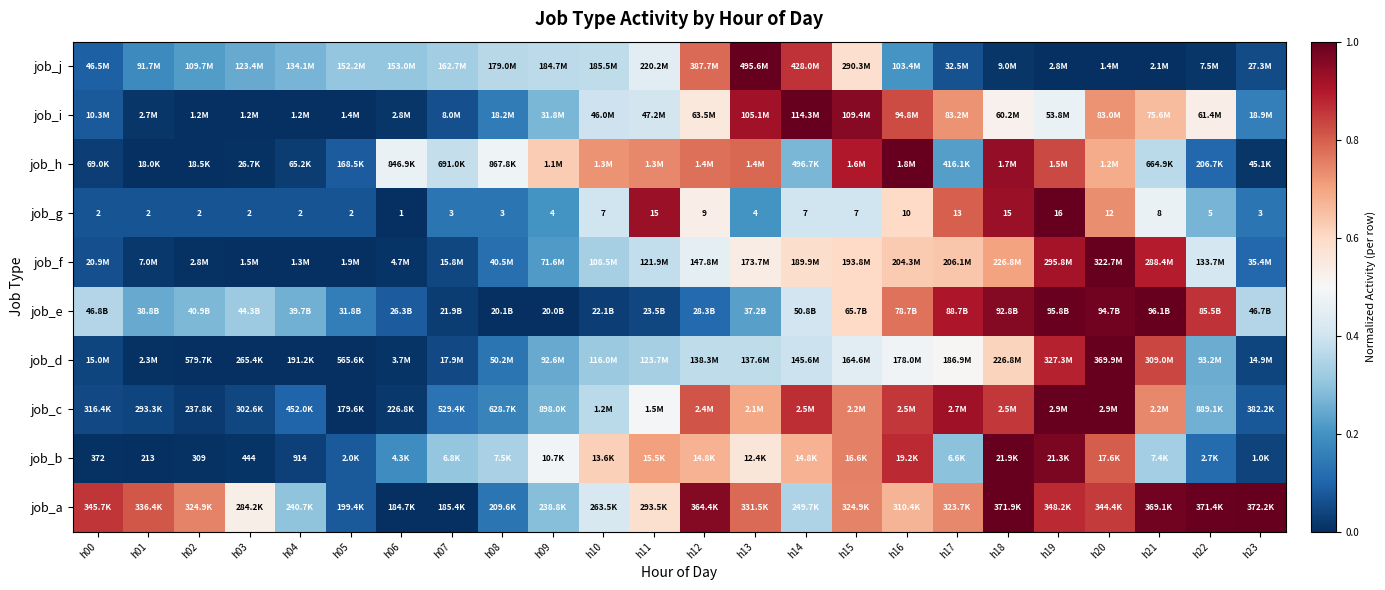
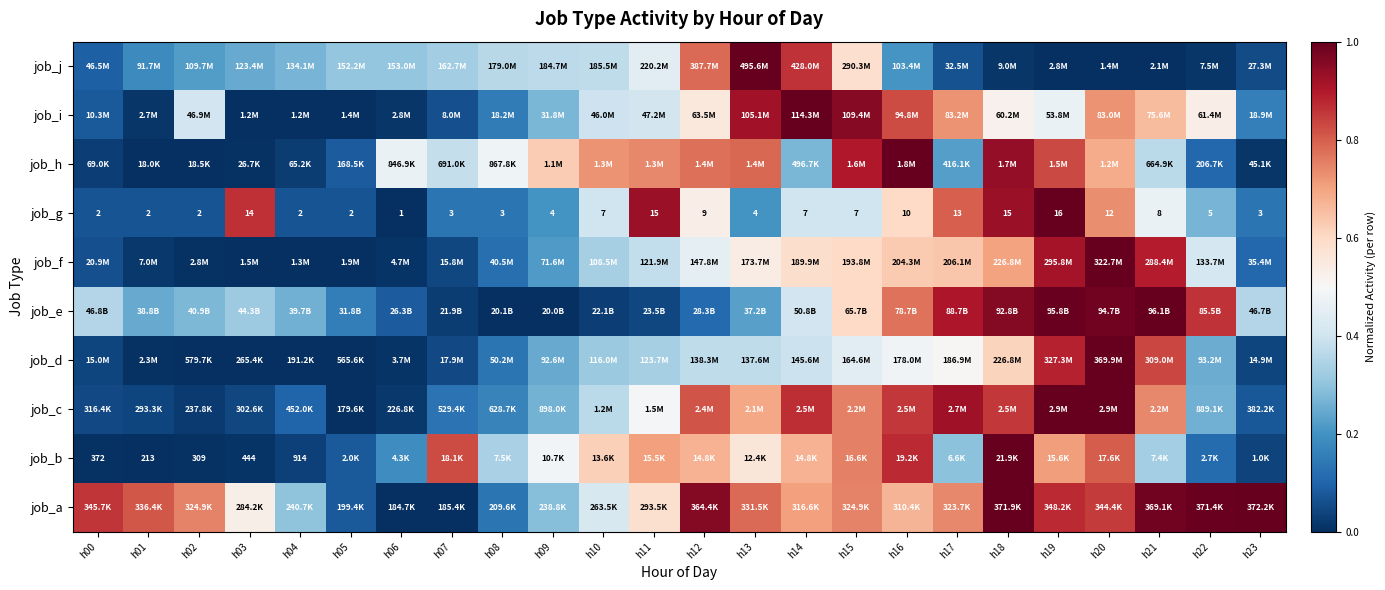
  {
    "job_i": {
      "h00": "10.3M",
      "h01": "2.7M",
-     "h02": "1.2M",
+     "h02": "46.9M",
      "h03": "1.2M",
      "h04": "1.2M",
      "h05": "1.4M",
      "h06": "2.8M",
      "h07": "8.0M",
      "h08": "18.2M",
      "h09": "31.8M",
      "h10": "46.0M",
      "h11": "47.2M",
      "h12": "63.5M",
      "h13": "105.1M",
      "h14": "114.3M",
      "h15": "109.4M",
      "h16": "94.8M",
      "h17": "83.2M",
      "h18": "60.2M",
      "h19": "53.8M",
      "h20": "83.0M",
      "h21": "75.6M",
      "h22": "61.4M",
      "h23": "18.9M"
    },
    "job_g": {
      "h00": "2",
      "h01": "2",
      "h02": "2",
-     "h03": "2",
+     "h03": "14",
      "h04": "2",
      "h05": "2",
      "h06": "1",
      "h07": "3",
      "h08": "3",
      "h09": "4",
      "h10": "7",
      "h11": "15",
      "h12": "9",
      "h13": "4",
      "h14": "7",
      "h15": "7",
      "h16": "10",
      "h17": "13",
      "h18": "15",
      "h19": "16",
      "h20": "12",
      "h21": "8",
      "h22": "5",
      "h23": "3"
    },
    "job_b": {
      "h00": "372",
      "h01": "213",
      "h02": "309",
      "h03": "444",
      "h04": "914",
      "h05": "2.0K",
      "h06": "4.3K",
-     "h07": "6.8K",
+     "h07": "18.1K",
      "h08": "7.5K",
      "h09": "10.7K",
      "h10": "13.6K",
      "h11": "15.5K",
      "h12": "14.8K",
      "h13": "12.4K",
      "h14": "14.8K",
      "h15": "16.6K",
      "h16": "19.2K",
      "h17": "6.6K",
      "h18": "21.9K",
-     "h19": "21.3K",
+     "h19": "15.6K",
      "h20": "17.6K",
      "h21": "7.4K",
      "h22": "2.7K",
      "h23": "1.0K"
    },
    "job_a": {
      "h00": "345.7K",
      "h01": "336.4K",
      "h02": "324.9K",
      "h03": "284.2K",
      "h04": "240.7K",
      "h05": "199.4K",
      "h06": "184.7K",
      "h07": "185.4K",
      "h08": "209.6K",
      "h09": "238.8K",
      "h10": "263.5K",
      "h11": "293.5K",
      "h12": "364.4K",
      "h13": "331.5K",
-     "h14": "249.7K",
+     "h14": "316.6K",
      "h15": "324.9K",
      "h16": "310.4K",
      "h17": "323.7K",
      "h18": "371.9K",
      "h19": "348.2K",
      "h20": "344.4K",
      "h21": "369.1K",
      "h22": "371.4K",
      "h23": "372.2K"
    }
  }
